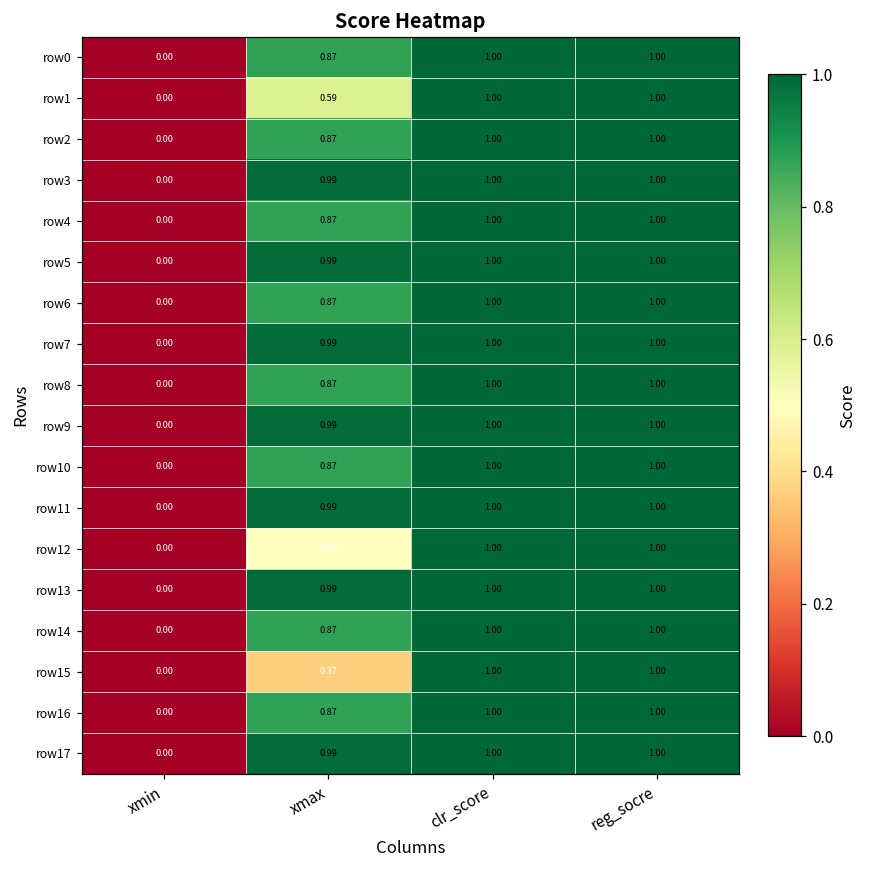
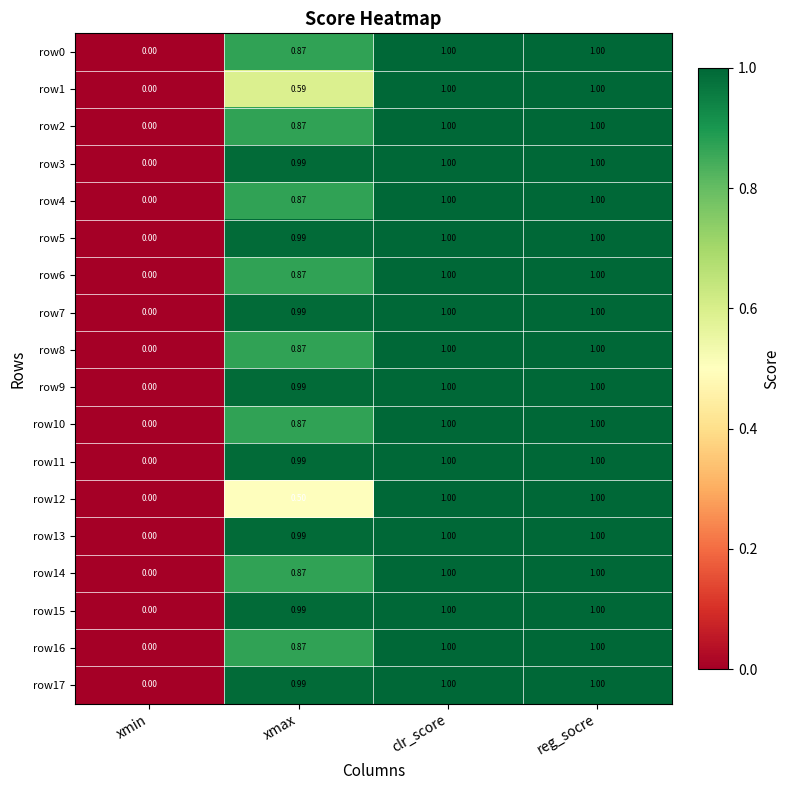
  {
    "row0": {
      "xmin": 0.00,
      "xmax": 0.87,
      "clr_score": 1.00,
      "reg_socre": 1.00
    },
    "row1": {
      "xmin": 0.00,
      "xmax": 0.59,
      "clr_score": 1.00,
      "reg_socre": 1.00
    },
    "row2": {
      "xmin": 0.00,
      "xmax": 0.87,
      "clr_score": 1.00,
      "reg_socre": 1.00
    },
    "row3": {
      "xmin": 0.00,
      "xmax": 0.99,
      "clr_score": 1.00,
      "reg_socre": 1.00
    },
    "row4": {
      "xmin": 0.00,
      "xmax": 0.87,
      "clr_score": 1.00,
      "reg_socre": 1.00
    },
    "row5": {
      "xmin": 0.00,
      "xmax": 0.99,
      "clr_score": 1.00,
      "reg_socre": 1.00
    },
    "row6": {
      "xmin": 0.00,
      "xmax": 0.87,
      "clr_score": 1.00,
      "reg_socre": 1.00
    },
    "row7": {
      "xmin": 0.00,
      "xmax": 0.99,
      "clr_score": 1.00,
      "reg_socre": 1.00
    },
    "row8": {
      "xmin": 0.00,
      "xmax": 0.87,
      "clr_score": 1.00,
      "reg_socre": 1.00
    },
    "row9": {
      "xmin": 0.00,
      "xmax": 0.99,
      "clr_score": 1.00,
      "reg_socre": 1.00
    },
    "row10": {
      "xmin": 0.00,
      "xmax": 0.87,
      "clr_score": 1.00,
      "reg_socre": 1.00
    },
    "row11": {
      "xmin": 0.00,
      "xmax": 0.99,
      "clr_score": 1.00,
      "reg_socre": 1.00
    },
    "row12": {
      "xmin": 0.00,
      "xmax": 0.50,
      "clr_score": 1.00,
      "reg_socre": 1.00
    },
    "row13": {
      "xmin": 0.00,
      "xmax": 0.99,
      "clr_score": 1.00,
      "reg_socre": 1.00
    },
    "row14": {
      "xmin": 0.00,
      "xmax": 0.87,
      "clr_score": 1.00,
      "reg_socre": 1.00
    },
    "row15": {
      "xmin": 0.00,
-     "xmax": 0.37,
+     "xmax": 0.99,
      "clr_score": 1.00,
      "reg_socre": 1.00
    },
    "row16": {
      "xmin": 0.00,
      "xmax": 0.87,
      "clr_score": 1.00,
      "reg_socre": 1.00
    },
    "row17": {
      "xmin": 0.00,
      "xmax": 0.99,
      "clr_score": 1.00,
      "reg_socre": 1.00
    }
  }
